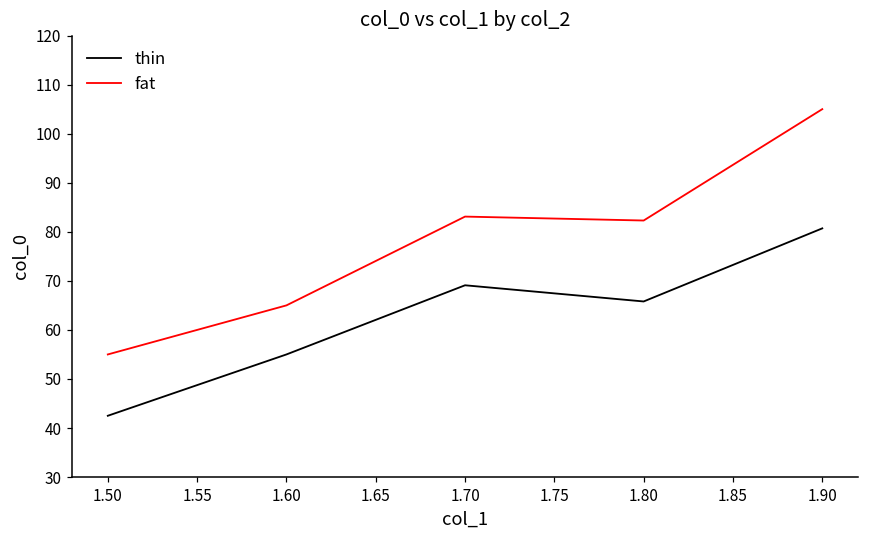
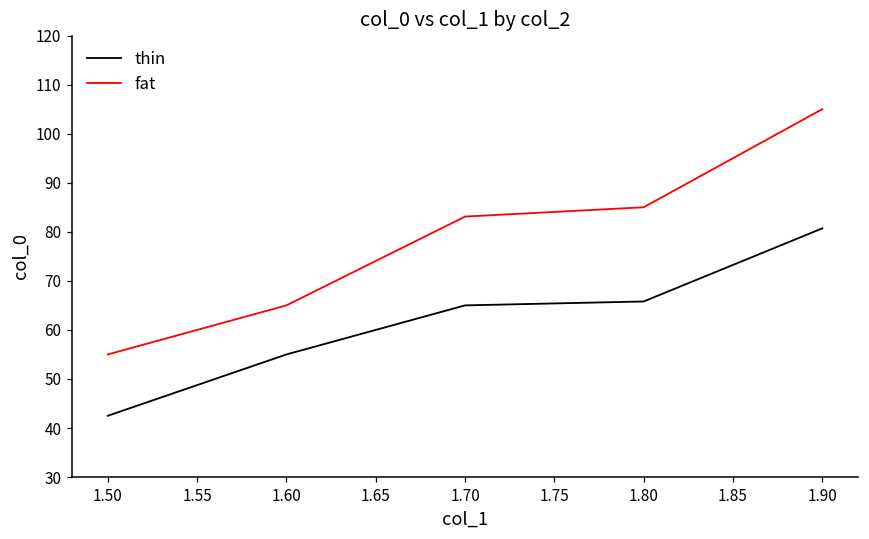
  {
    "thin": {
      "1.50": 43,
      "1.60": 55,
-     "1.70": 69,
+     "1.70": 65,
      "1.80": 66,
      "1.90": 81
    },
    "fat": {
      "1.50": 55,
      "1.60": 65,
      "1.70": 83,
-     "1.80": 82,
+     "1.80": 85,
      "1.90": 105
    }
  }
